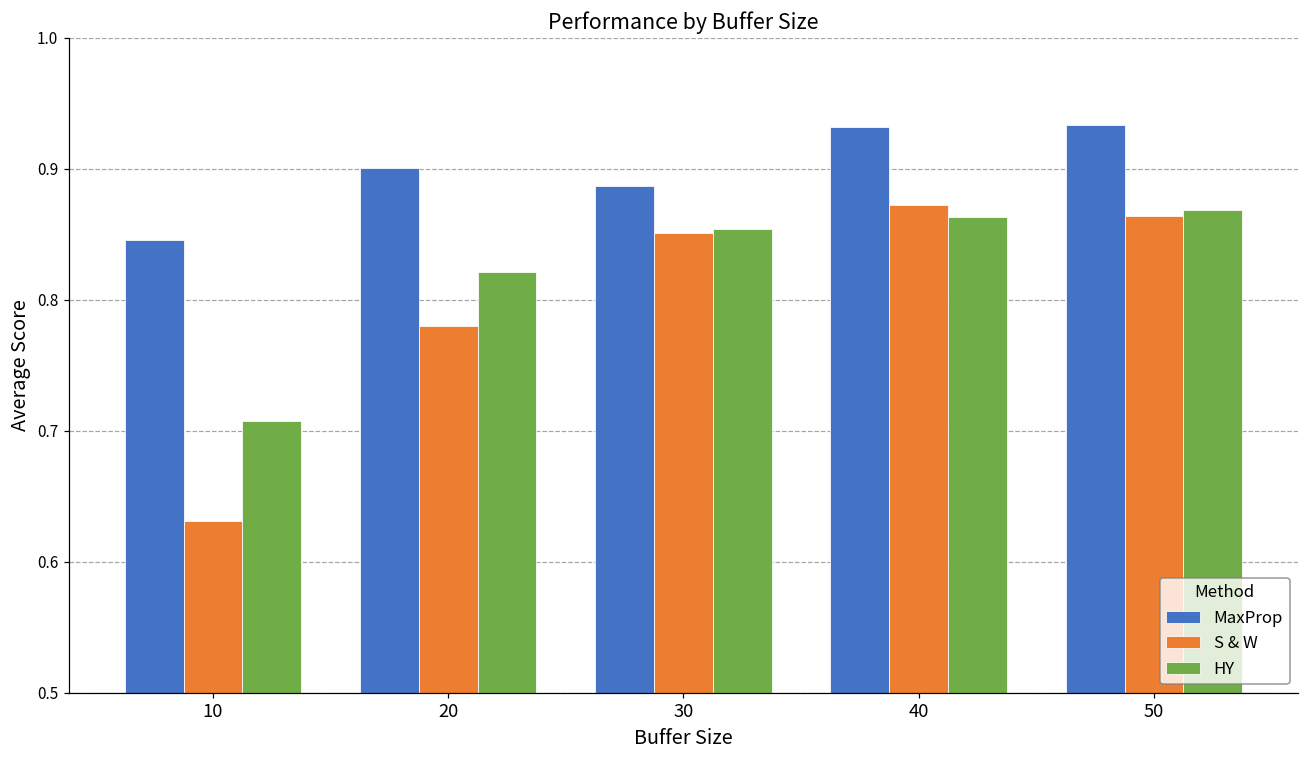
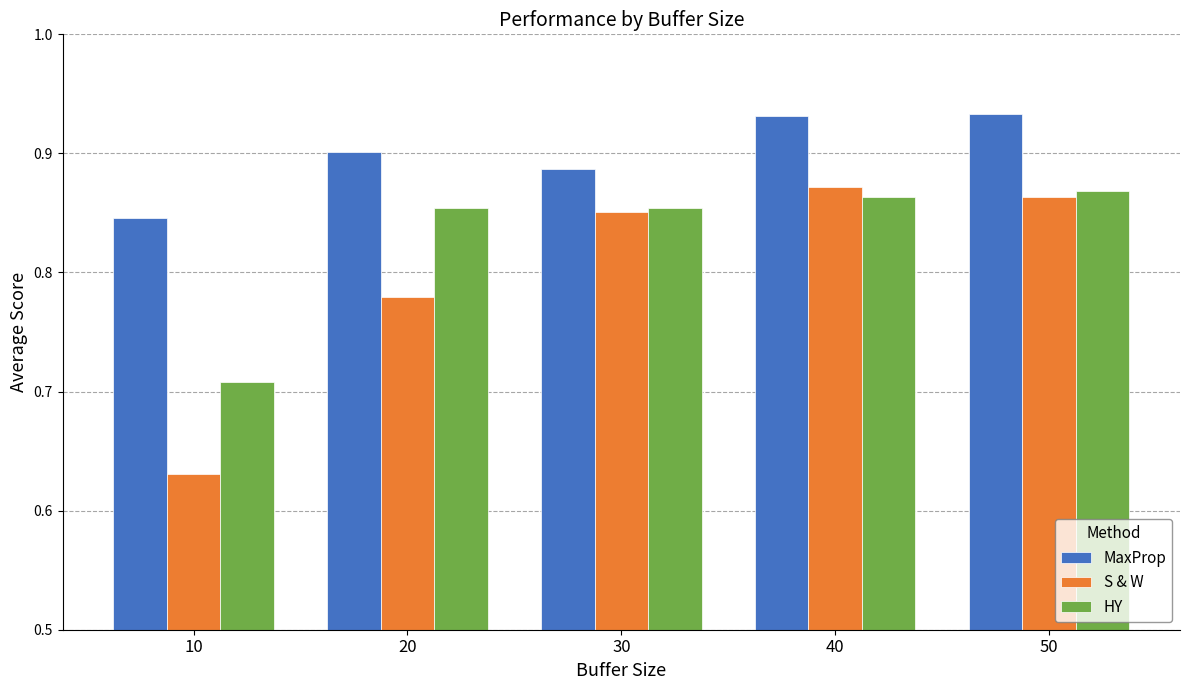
  {
    "MaxProp": {
      "10": 0.846,
      "20": 0.901,
      "30": 0.887,
      "40": 0.932,
      "50": 0.933
    },
    "S & W": {
      "10": 0.631,
      "20": 0.780,
      "30": 0.851,
      "40": 0.872,
      "50": 0.864
    },
    "HY": {
      "10": 0.708,
-     "20": 0.821,
+     "20": 0.854,
      "30": 0.854,
      "40": 0.864,
      "50": 0.868
    }
  }
